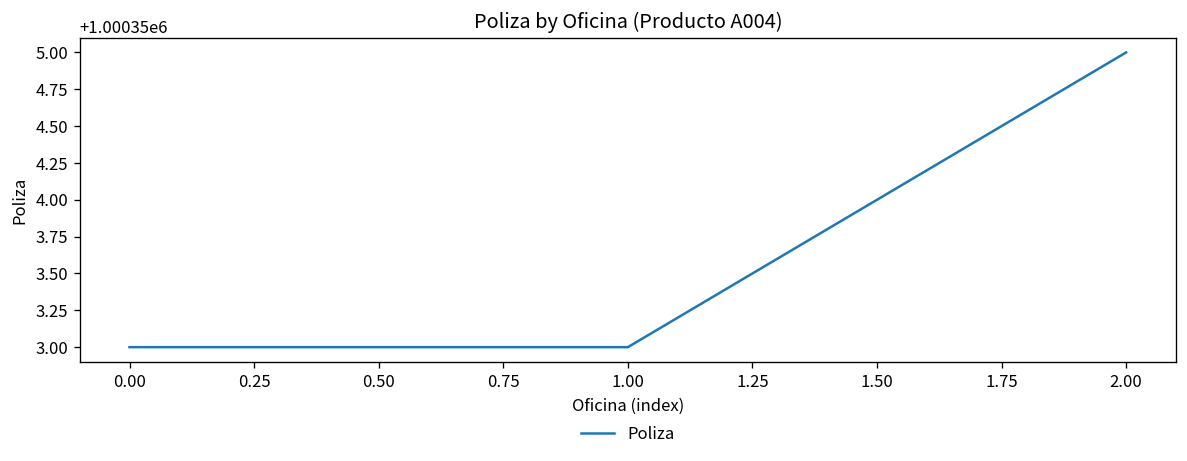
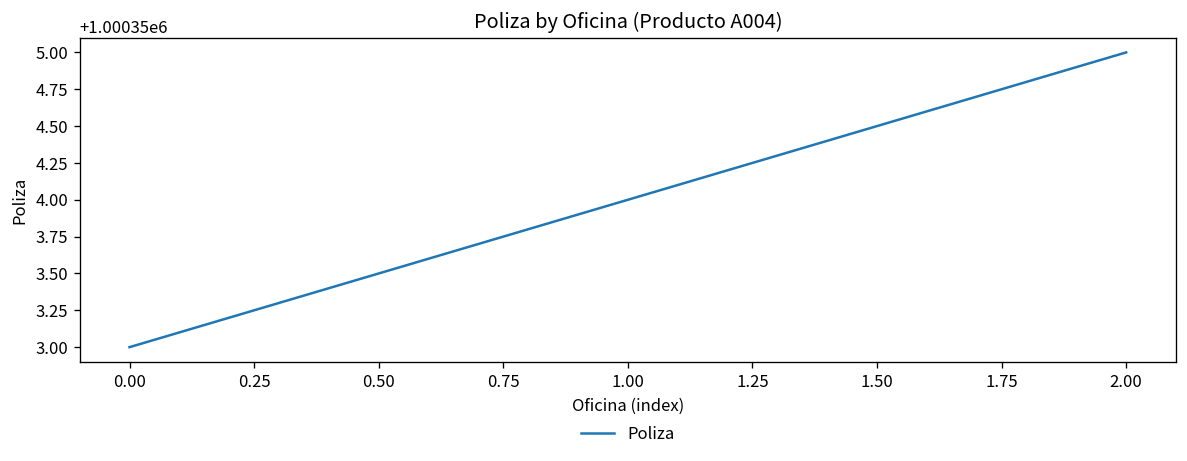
  {
    "0.00": 1000353,
-   "1.00": 1000353,
+   "1.00": 1000354,
    "2.00": 1000355
  }
